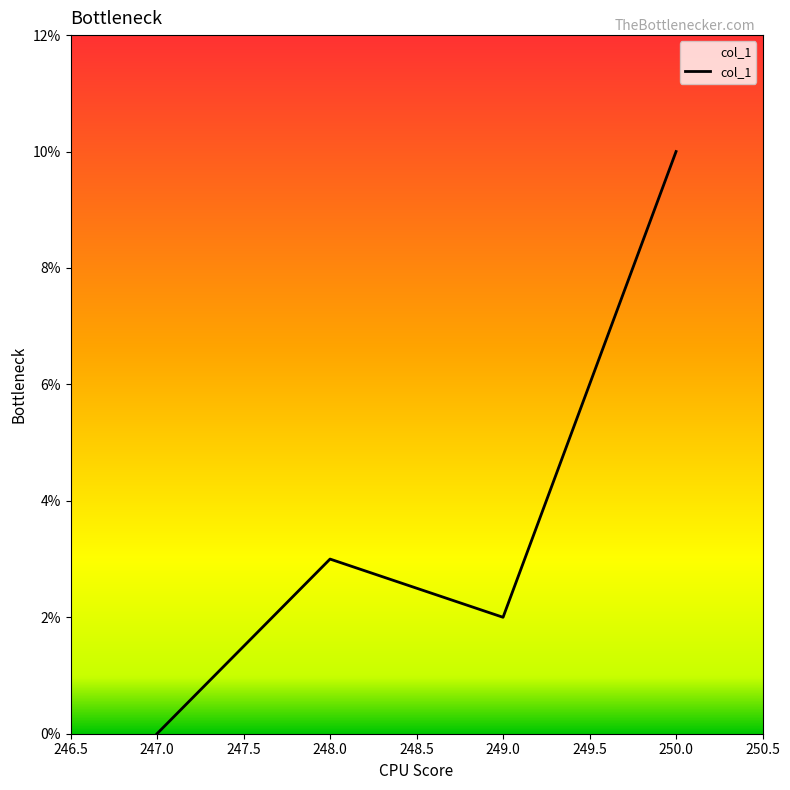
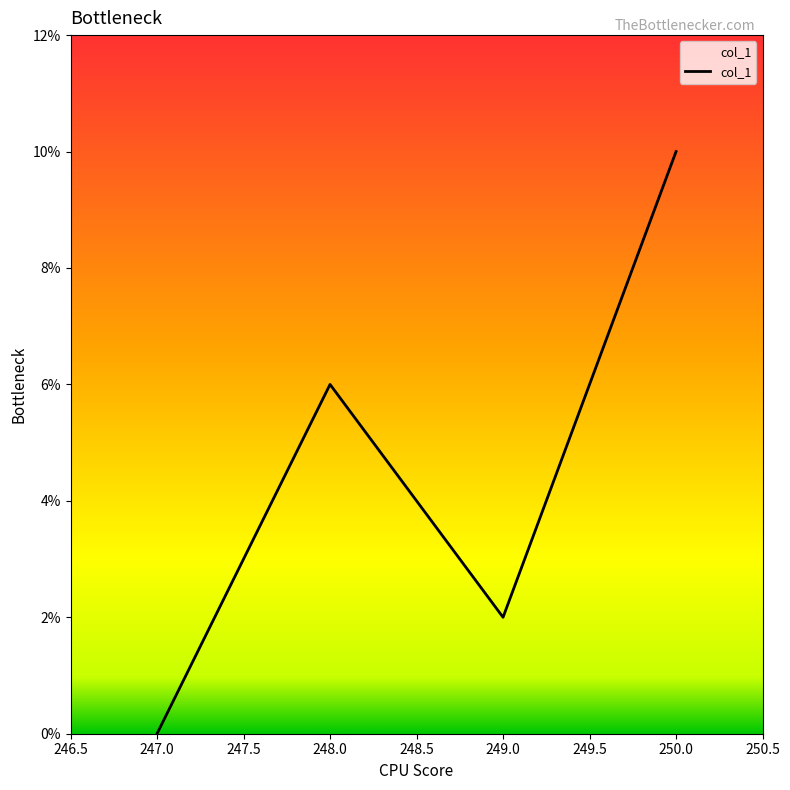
  {
    "247.0": "0%",
-   "248.0": "3%",
+   "248.0": "6%",
    "249.0": "2%",
    "250.0": "10%"
  }
